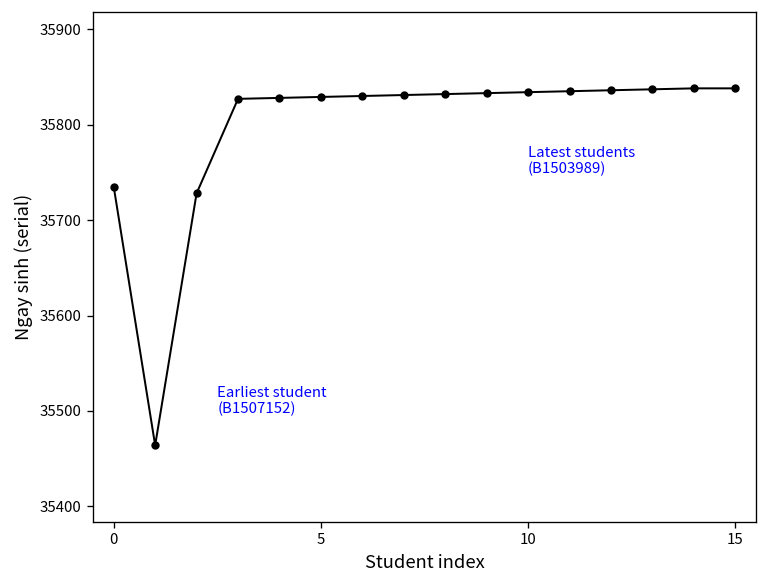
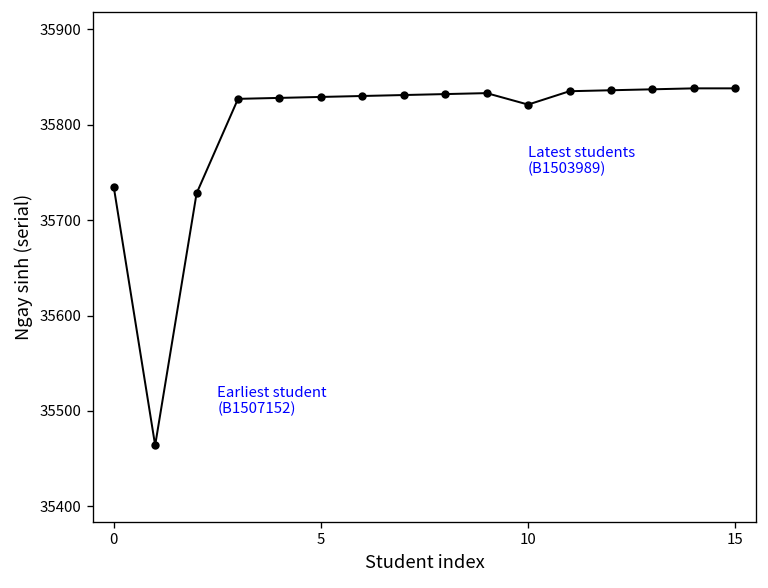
  {
    "0": 35740,
    "5": 35830,
-   "10": 35830,
+   "10": 35820,
    "15": 35840
  }
